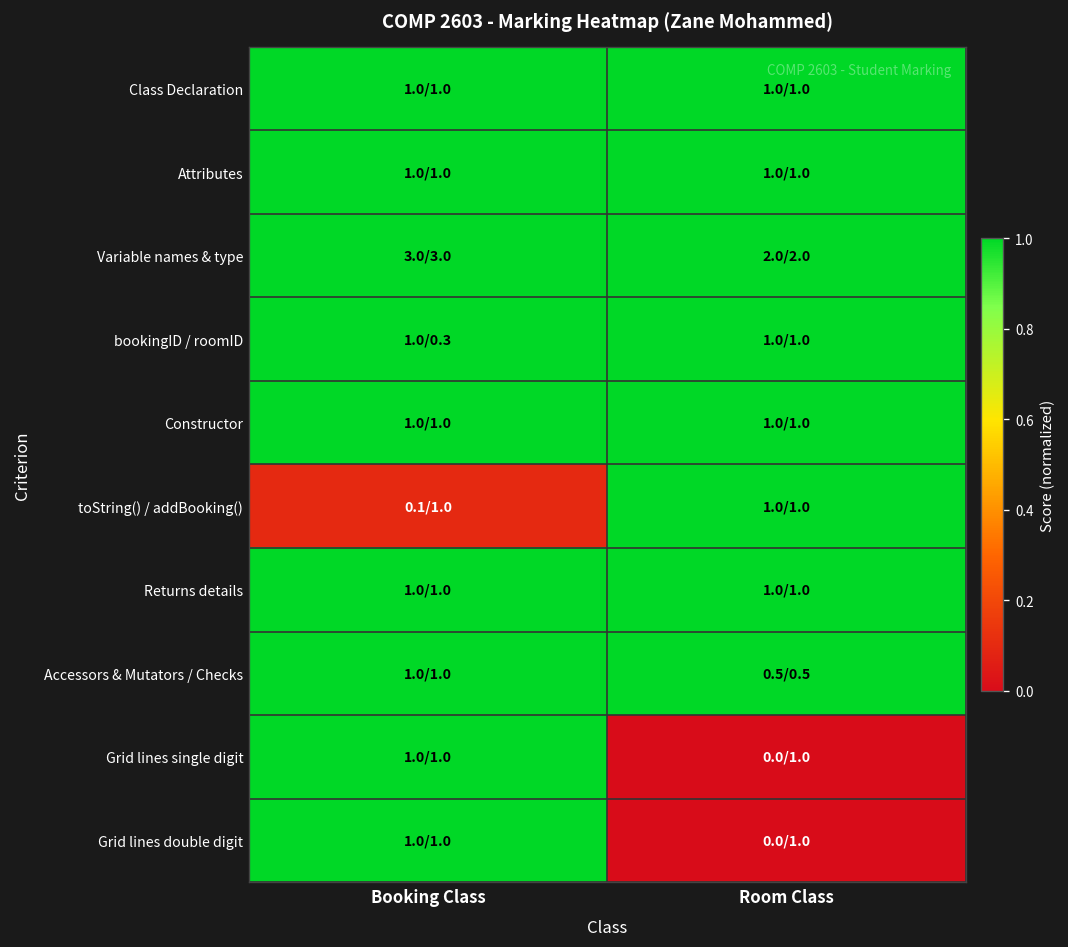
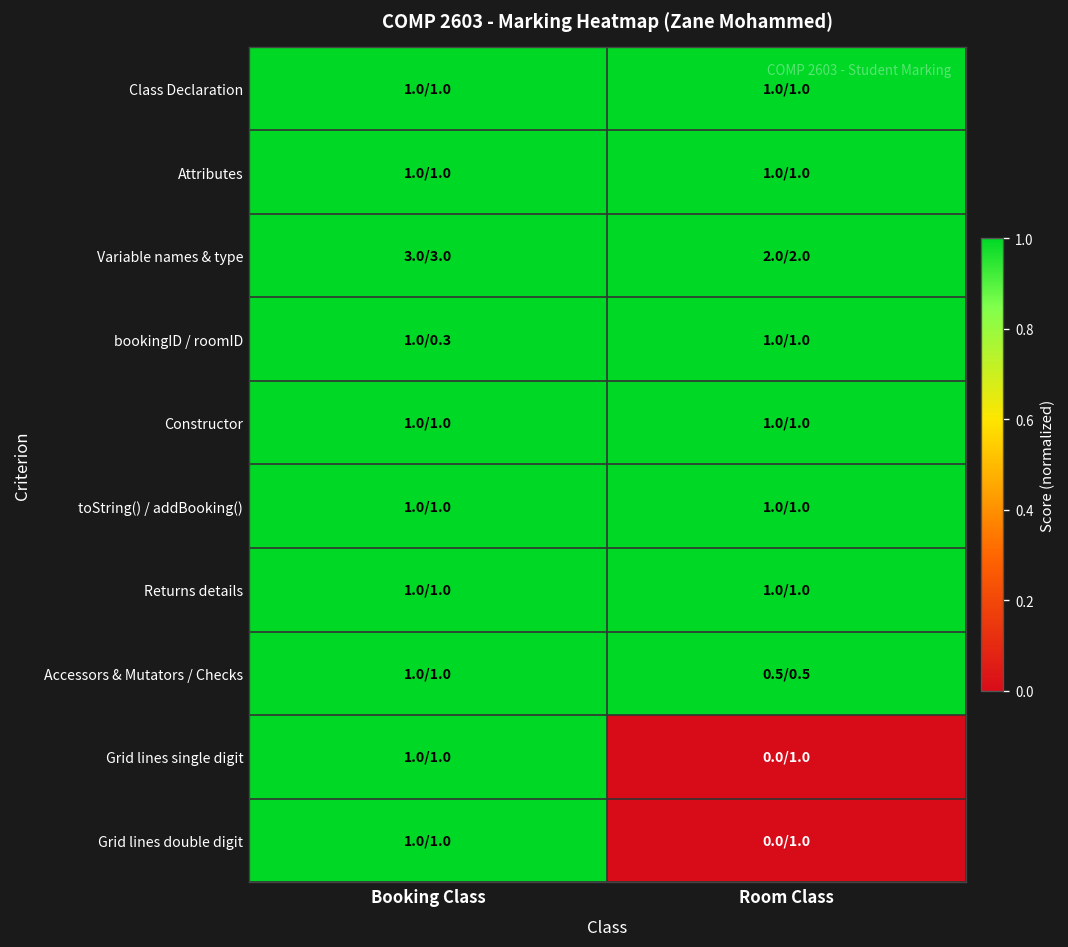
  {
    "toString() / addBooking()": {
-     "Booking Class": 0.1
+     "Booking Class": 1.0
    }
  }
